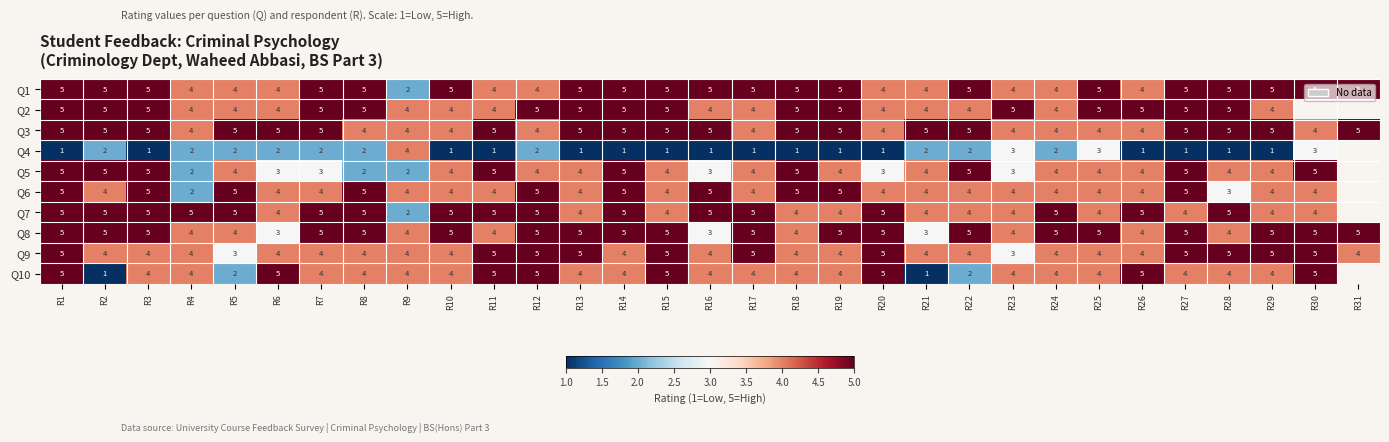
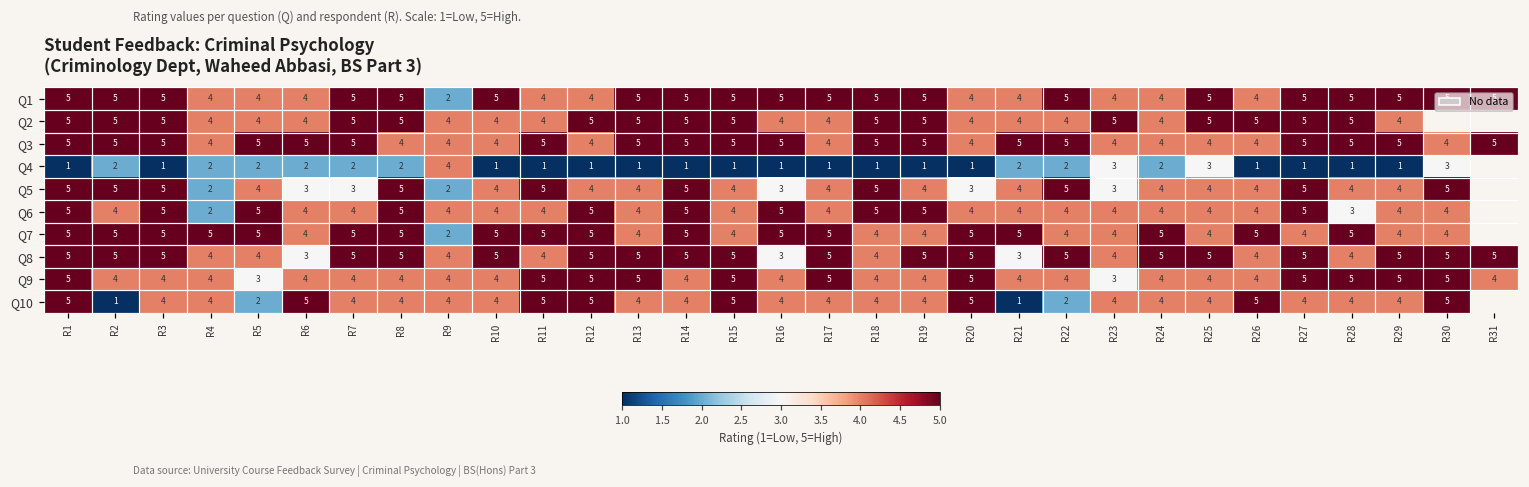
  {
    "Q4": {
      "R1": 1,
      "R2": 2,
      "R3": 1,
      "R4": 2,
      "R5": 2,
      "R6": 2,
      "R7": 2,
      "R8": 2,
      "R9": 4,
      "R10": 1,
      "R11": 1,
-     "R12": 2,
+     "R12": 1,
      "R13": 1,
      "R14": 1,
      "R15": 1,
      "R16": 1,
      "R17": 1,
      "R18": 1,
      "R19": 1,
      "R20": 1,
      "R21": 2,
      "R22": 2,
      "R23": 3,
      "R24": 2,
      "R25": 3,
      "R26": 1,
      "R27": 1,
      "R28": 1,
      "R29": 1,
      "R30": 3
    },
    "Q5": {
      "R1": 5,
      "R2": 5,
      "R3": 5,
      "R4": 2,
      "R5": 4,
      "R6": 3,
      "R7": 3,
-     "R8": 2,
+     "R8": 5,
      "R9": 2,
      "R10": 4,
      "R11": 5,
      "R12": 4,
      "R13": 4,
      "R14": 5,
      "R15": 4,
      "R16": 3,
      "R17": 4,
      "R18": 5,
      "R19": 4,
      "R20": 3,
      "R21": 4,
      "R22": 5,
      "R23": 3,
      "R24": 4,
      "R25": 4,
      "R26": 4,
      "R27": 5,
      "R28": 4,
      "R29": 4,
      "R30": 5
    },
    "Q7": {
      "R1": 5,
      "R2": 5,
      "R3": 5,
      "R4": 5,
      "R5": 5,
      "R6": 4,
      "R7": 5,
      "R8": 5,
      "R9": 2,
      "R10": 5,
      "R11": 5,
      "R12": 5,
      "R13": 4,
      "R14": 5,
      "R15": 4,
      "R16": 5,
      "R17": 5,
      "R18": 4,
      "R19": 4,
      "R20": 5,
-     "R21": 4,
+     "R21": 5,
      "R22": 4,
      "R23": 4,
      "R24": 5,
      "R25": 4,
      "R26": 5,
      "R27": 4,
      "R28": 5,
      "R29": 4,
      "R30": 4
    }
  }
